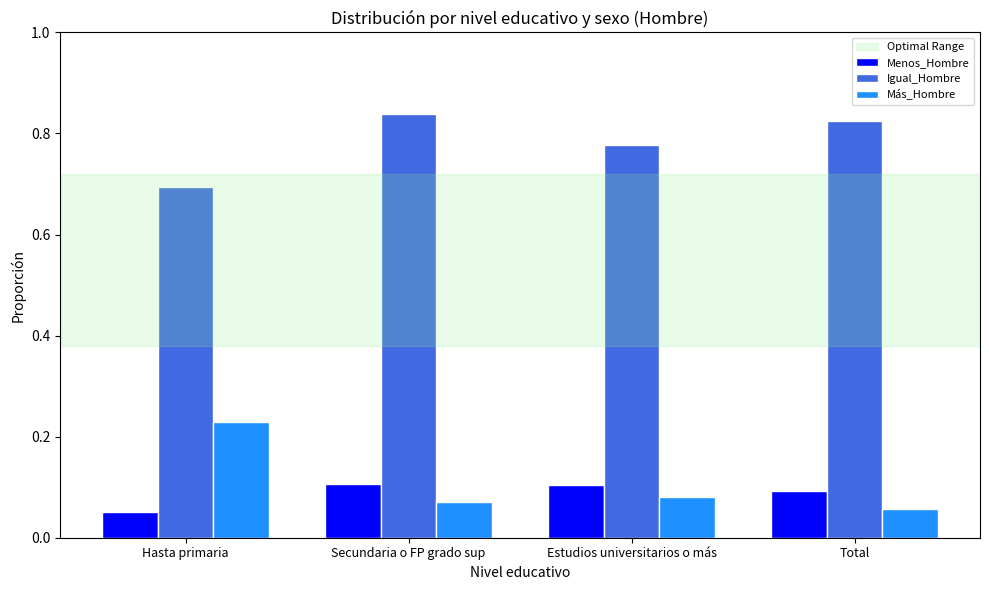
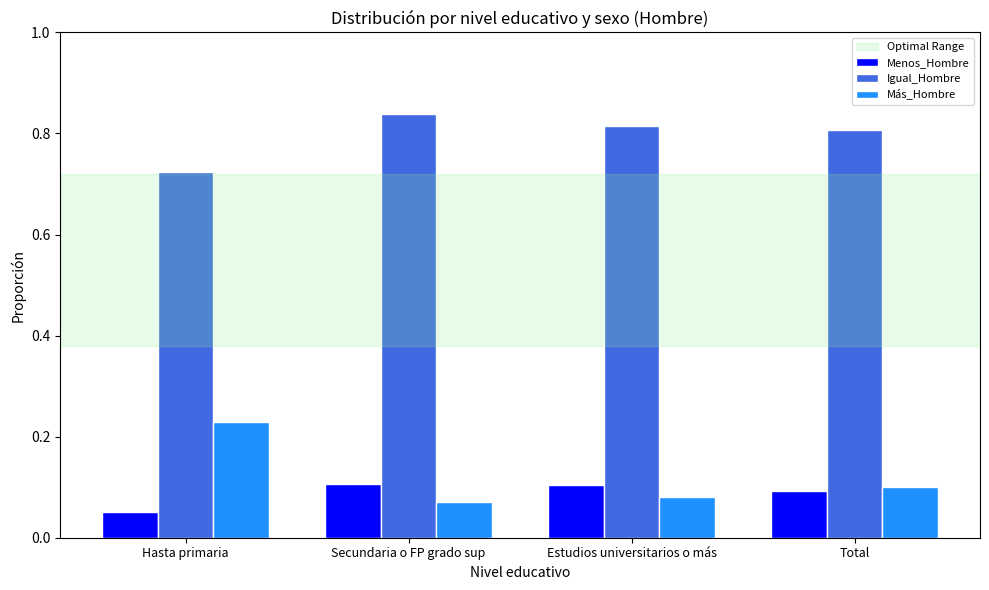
  {
    "Menos_Hombre": {
      "Hasta primaria": 0.05,
      "Secundaria o FP grado sup": 0.11,
      "Estudios universitarios o más": 0.10,
      "Total": 0.09
    },
    "Igual_Hombre": {
-     "Hasta primaria": 0.69,
+     "Hasta primaria": 0.72,
      "Secundaria o FP grado sup": 0.84,
-     "Estudios universitarios o más": 0.78,
-     "Total": 0.82
+     "Estudios universitarios o más": 0.81,
+     "Total": 0.81
    },
    "Más_Hombre": {
      "Hasta primaria": 0.23,
      "Secundaria o FP grado sup": 0.07,
      "Estudios universitarios o más": 0.08,
-     "Total": 0.06
+     "Total": 0.10
    }
  }
